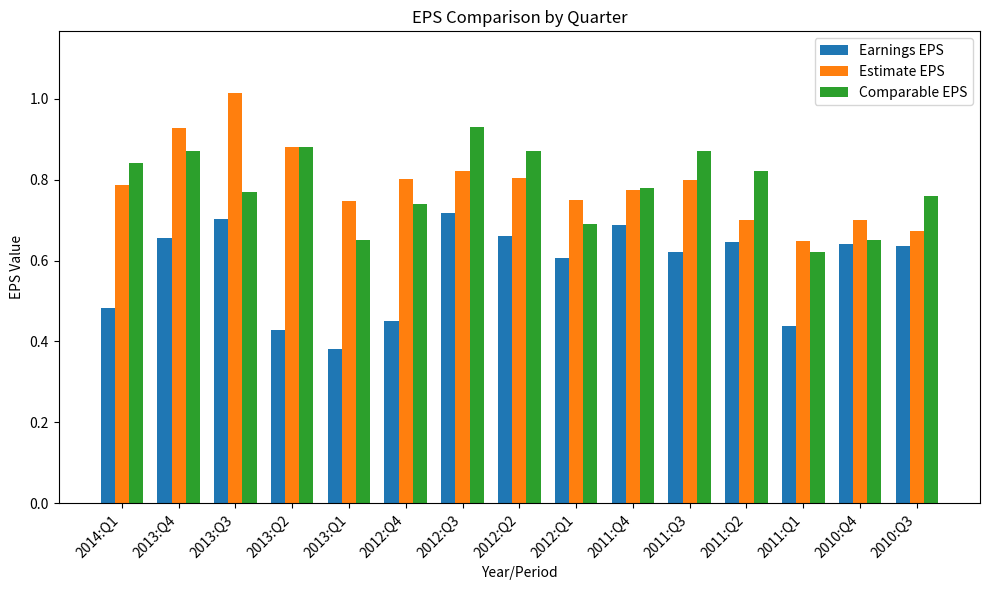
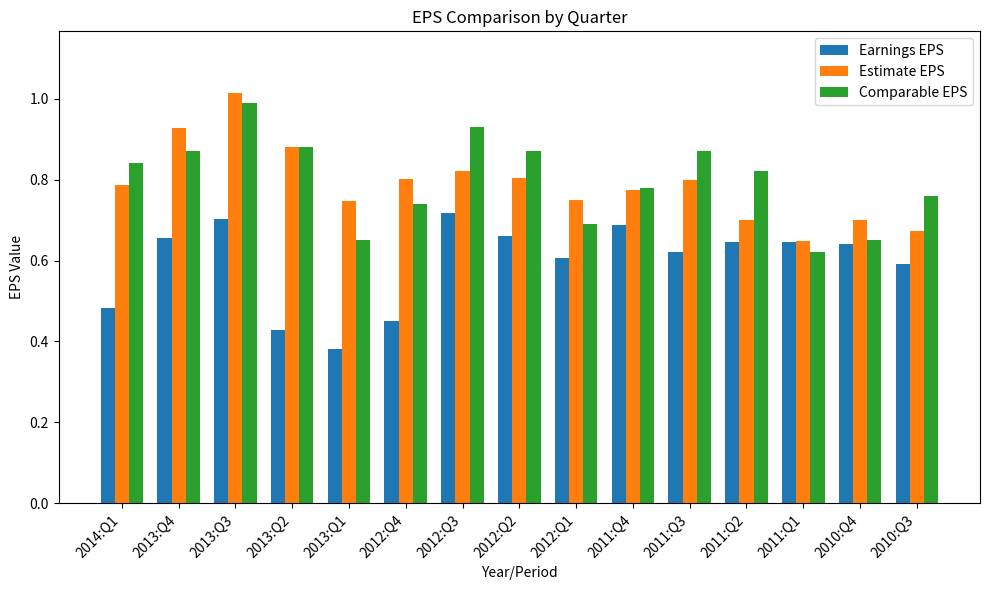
  {
    "Earnings EPS": {
      "2014:Q1": 0.48,
      "2013:Q4": 0.65,
      "2013:Q3": 0.70,
      "2013:Q2": 0.43,
      "2013:Q1": 0.38,
      "2012:Q4": 0.45,
      "2012:Q3": 0.72,
      "2012:Q2": 0.66,
      "2012:Q1": 0.61,
      "2011:Q4": 0.69,
      "2011:Q3": 0.62,
      "2011:Q2": 0.65,
-     "2011:Q1": 0.44,
+     "2011:Q1": 0.65,
      "2010:Q4": 0.64,
-     "2010:Q3": 0.64
+     "2010:Q3": 0.59
    },
    "Estimate EPS": {
      "2014:Q1": 0.79,
      "2013:Q4": 0.93,
      "2013:Q3": 1.01,
      "2013:Q2": 0.88,
      "2013:Q1": 0.75,
      "2012:Q4": 0.80,
      "2012:Q3": 0.82,
      "2012:Q2": 0.80,
      "2012:Q1": 0.75,
      "2011:Q4": 0.77,
      "2011:Q3": 0.80,
      "2011:Q2": 0.70,
      "2011:Q1": 0.65,
      "2010:Q4": 0.70,
      "2010:Q3": 0.67
    },
    "Comparable EPS": {
      "2014:Q1": 0.84,
      "2013:Q4": 0.87,
-     "2013:Q3": 0.77,
+     "2013:Q3": 0.99,
      "2013:Q2": 0.88,
      "2013:Q1": 0.65,
      "2012:Q4": 0.74,
      "2012:Q3": 0.93,
      "2012:Q2": 0.87,
      "2012:Q1": 0.69,
      "2011:Q4": 0.78,
      "2011:Q3": 0.87,
      "2011:Q2": 0.82,
      "2011:Q1": 0.62,
      "2010:Q4": 0.65,
      "2010:Q3": 0.76
    }
  }
